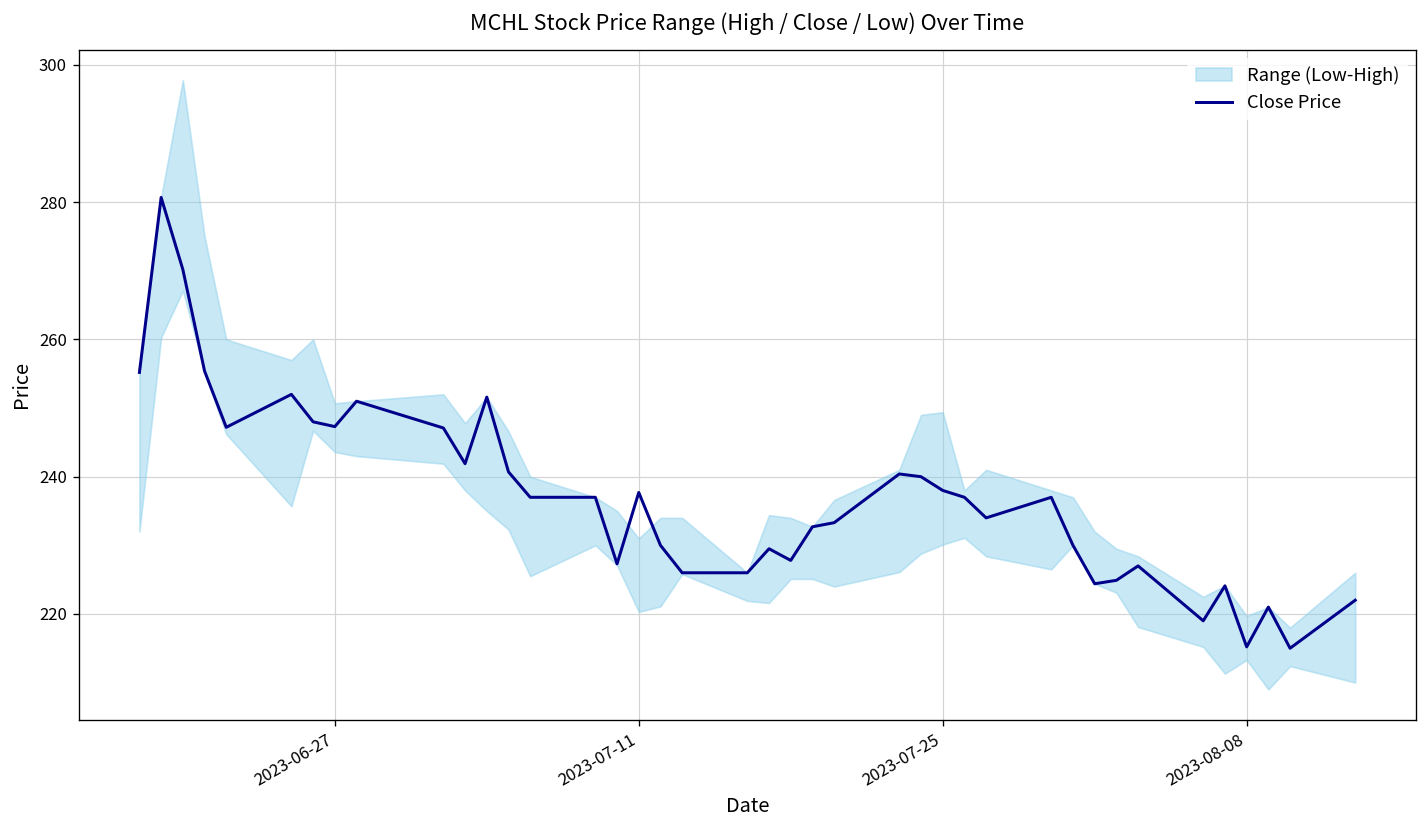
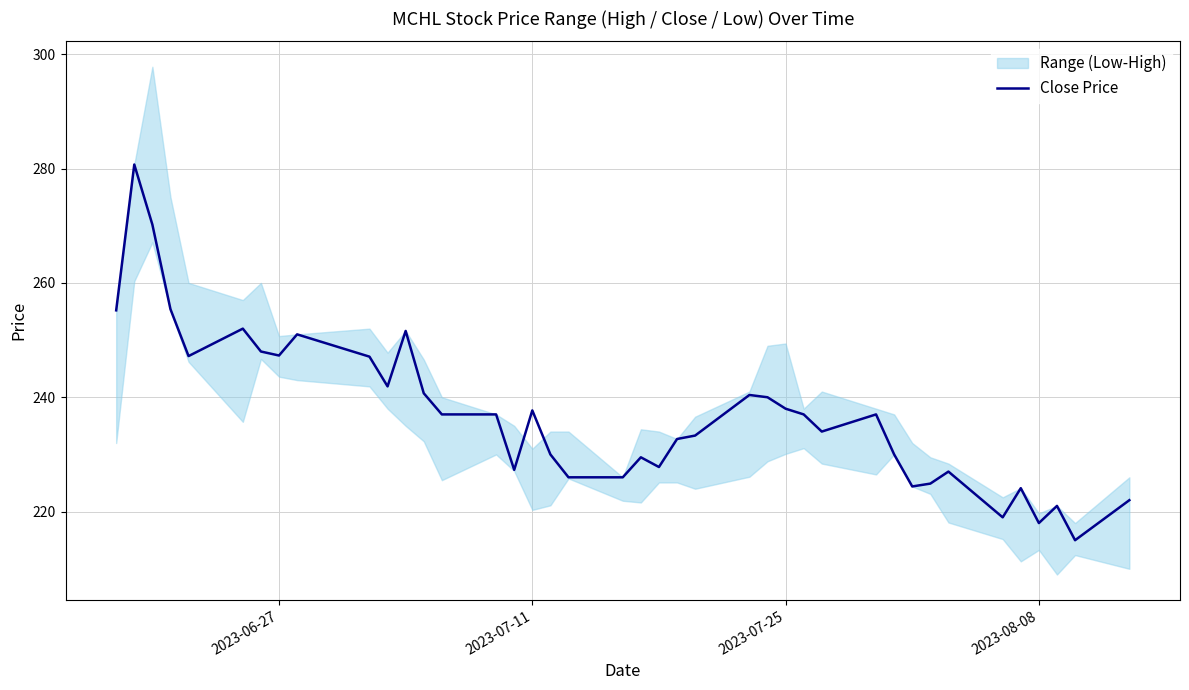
  {
    "Close Price": {
      "2023-06-27": 247,
      "2023-07-11": 238,
      "2023-07-25": 238,
-     "2023-08-08": 215
+     "2023-08-08": 218
    }
  }
